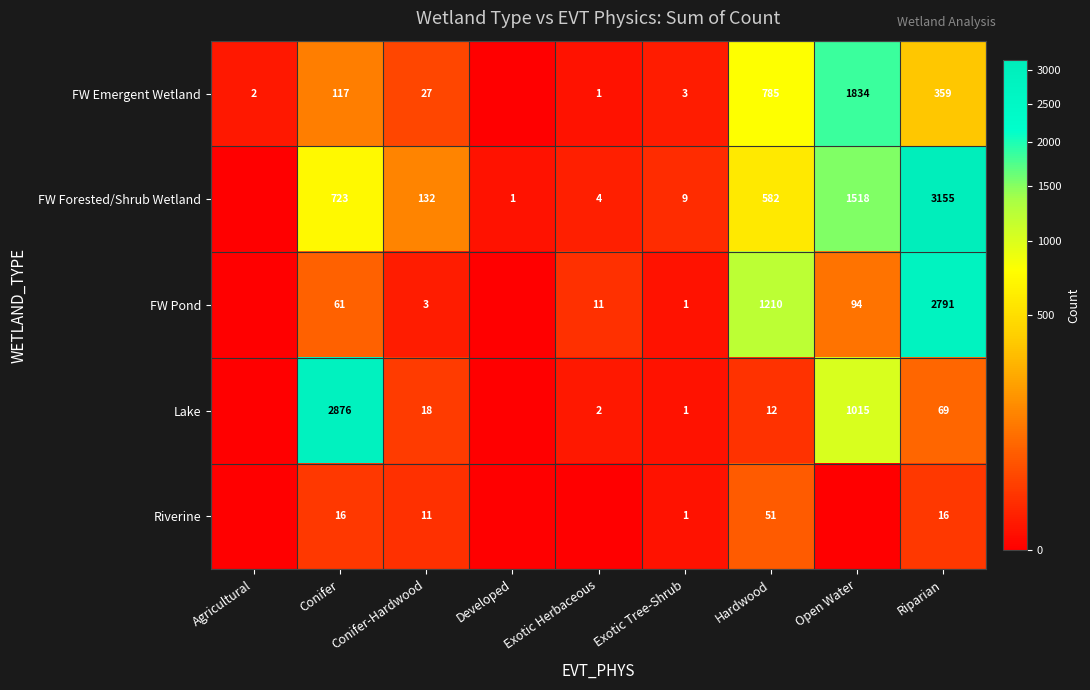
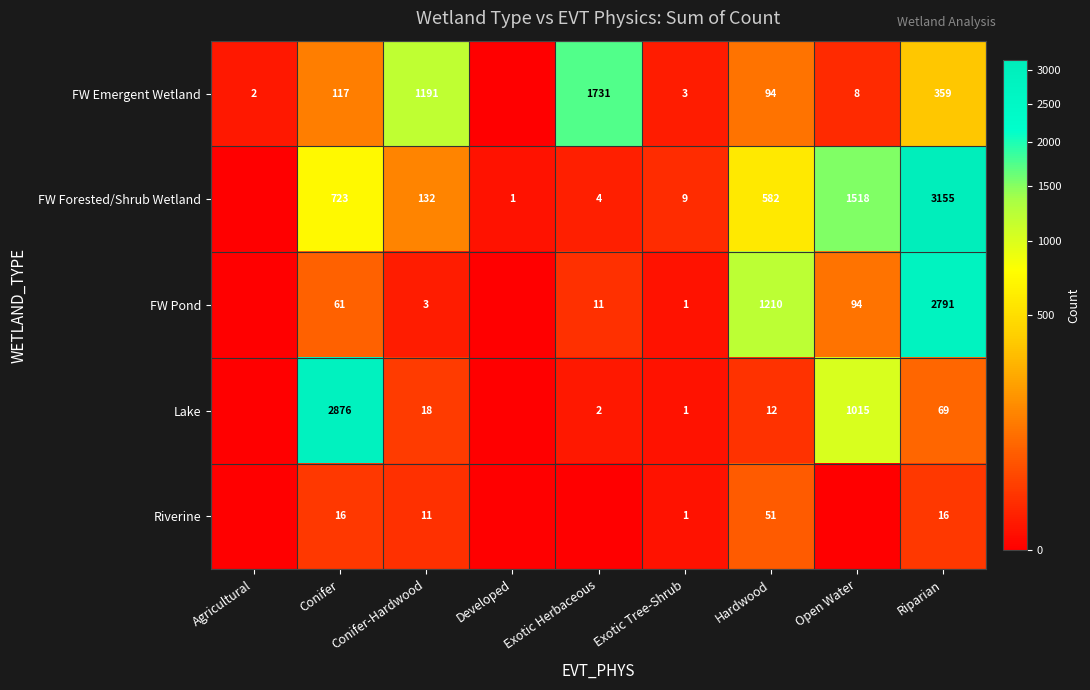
  {
    "FW Emergent Wetland": {
      "Agricultural": 2,
      "Conifer": 117,
-     "Conifer-Hardwood": 27,
-     "Exotic Herbaceous": 1,
+     "Conifer-Hardwood": 1191,
+     "Exotic Herbaceous": 1731,
      "Exotic Tree-Shrub": 3,
-     "Hardwood": 785,
-     "Open Water": 1834,
+     "Hardwood": 94,
+     "Open Water": 8,
      "Riparian": 359
    },
    "FW Forested/Shrub Wetland": {
      "Conifer": 723,
      "Conifer-Hardwood": 132,
      "Developed": 1,
      "Exotic Herbaceous": 4,
      "Exotic Tree-Shrub": 9,
      "Hardwood": 582,
      "Open Water": 1518,
      "Riparian": 3155
    },
    "FW Pond": {
      "Conifer": 61,
      "Conifer-Hardwood": 3,
      "Exotic Herbaceous": 11,
      "Exotic Tree-Shrub": 1,
      "Hardwood": 1210,
      "Open Water": 94,
      "Riparian": 2791
    },
    "Lake": {
      "Conifer": 2876,
      "Conifer-Hardwood": 18,
      "Exotic Herbaceous": 2,
      "Exotic Tree-Shrub": 1,
      "Hardwood": 12,
      "Open Water": 1015,
      "Riparian": 69
    },
    "Riverine": {
      "Conifer": 16,
      "Conifer-Hardwood": 11,
      "Exotic Tree-Shrub": 1,
      "Hardwood": 51,
      "Riparian": 16
    }
  }
